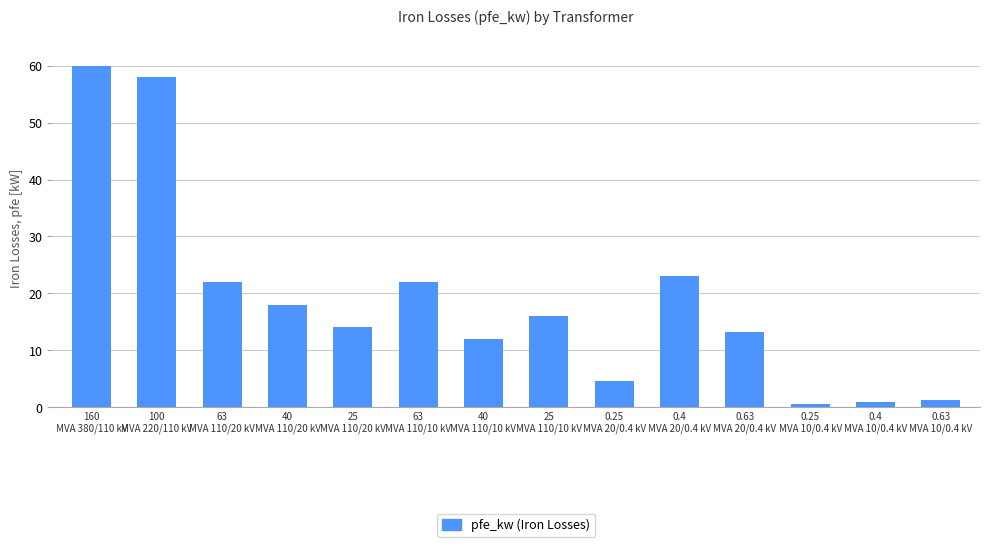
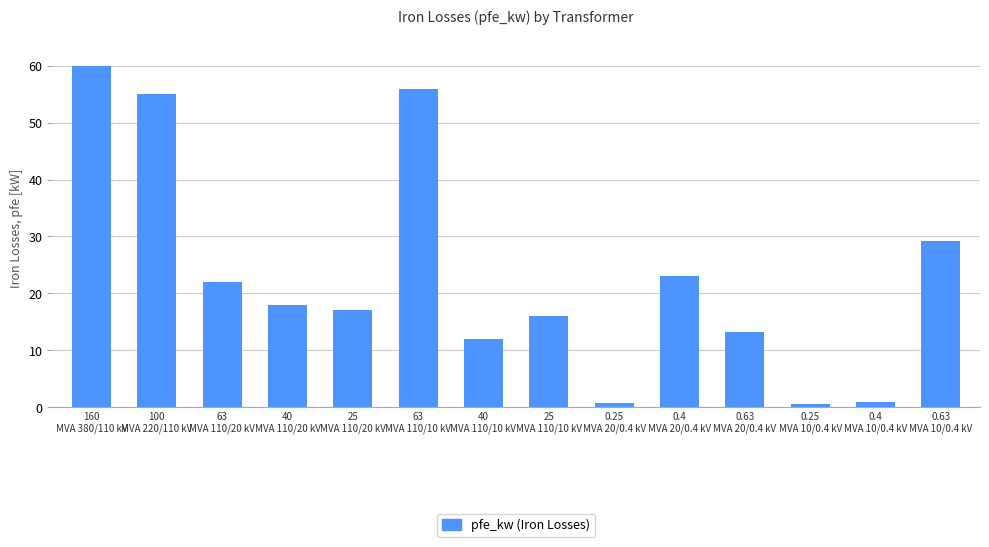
  {
    "160 MVA 380/110 kV": 60,
-   "100 MVA 220/110 kV": 58,
+   "100 MVA 220/110 kV": 55,
    "63 MVA 110/20 kV": 22,
    "40 MVA 110/20 kV": 18,
-   "25 MVA 110/20 kV": 14,
-   "63 MVA 110/10 kV": 22,
+   "25 MVA 110/20 kV": 17,
+   "63 MVA 110/10 kV": 56,
    "40 MVA 110/10 kV": 12,
    "25 MVA 110/10 kV": 16,
-   "0.25 MVA 20/0.4 kV": 5,
+   "0.25 MVA 20/0.4 kV": 1,
    "0.4 MVA 20/0.4 kV": 23,
    "0.63 MVA 20/0.4 kV": 13,
    "0.25 MVA 10/0.4 kV": 1,
    "0.4 MVA 10/0.4 kV": 1,
-   "0.63 MVA 10/0.4 kV": 1
+   "0.63 MVA 10/0.4 kV": 29
  }
